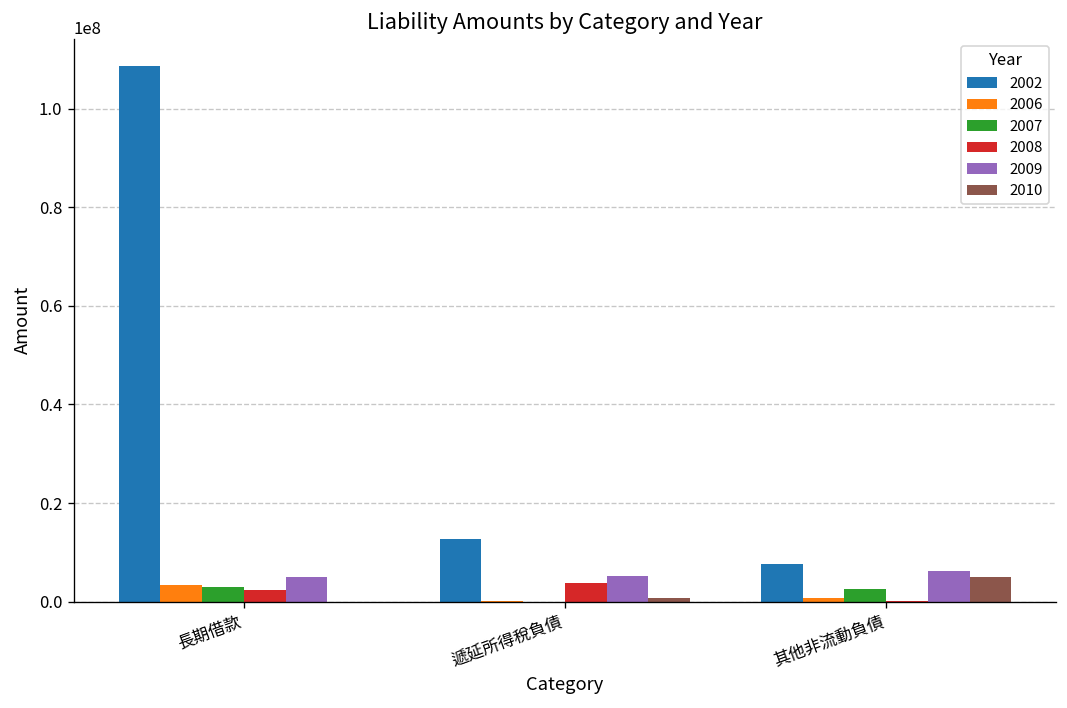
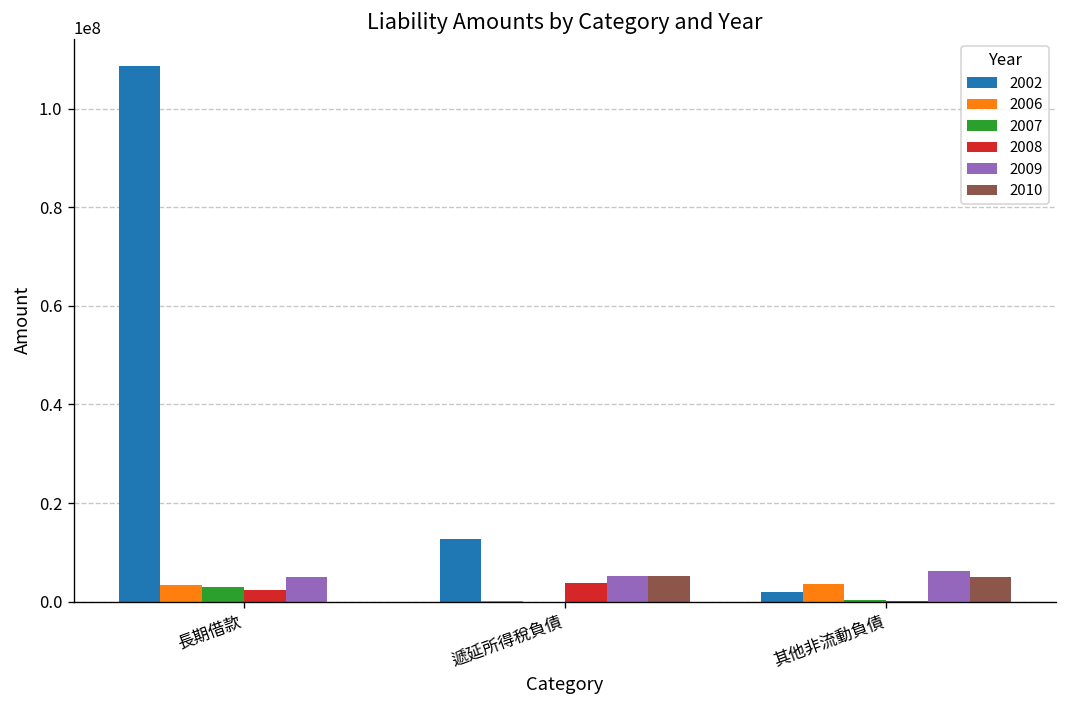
  {
    "2002": {
      "長期借款": 109000000,
      "遞延所得稅負債": 13000000,
-     "其他非流動負債": 8000000
+     "其他非流動負債": 2000000
    },
    "2006": {
      "長期借款": 3000000,
-     "其他非流動負債": 1000000
+     "其他非流動負債": 4000000
    },
    "2007": {
      "長期借款": 3000000,
-     "其他非流動負債": 3000000
+     "其他非流動負債": 0
    },
    "2008": {
      "長期借款": 2000000,
      "遞延所得稅負債": 4000000
    },
    "2009": {
      "長期借款": 5000000,
      "遞延所得稅負債": 5000000,
      "其他非流動負債": 6000000
    },
    "2010": {
      "長期借款": 0,
-     "遞延所得稅負債": 1000000,
+     "遞延所得稅負債": 5000000,
      "其他非流動負債": 5000000
    }
  }
